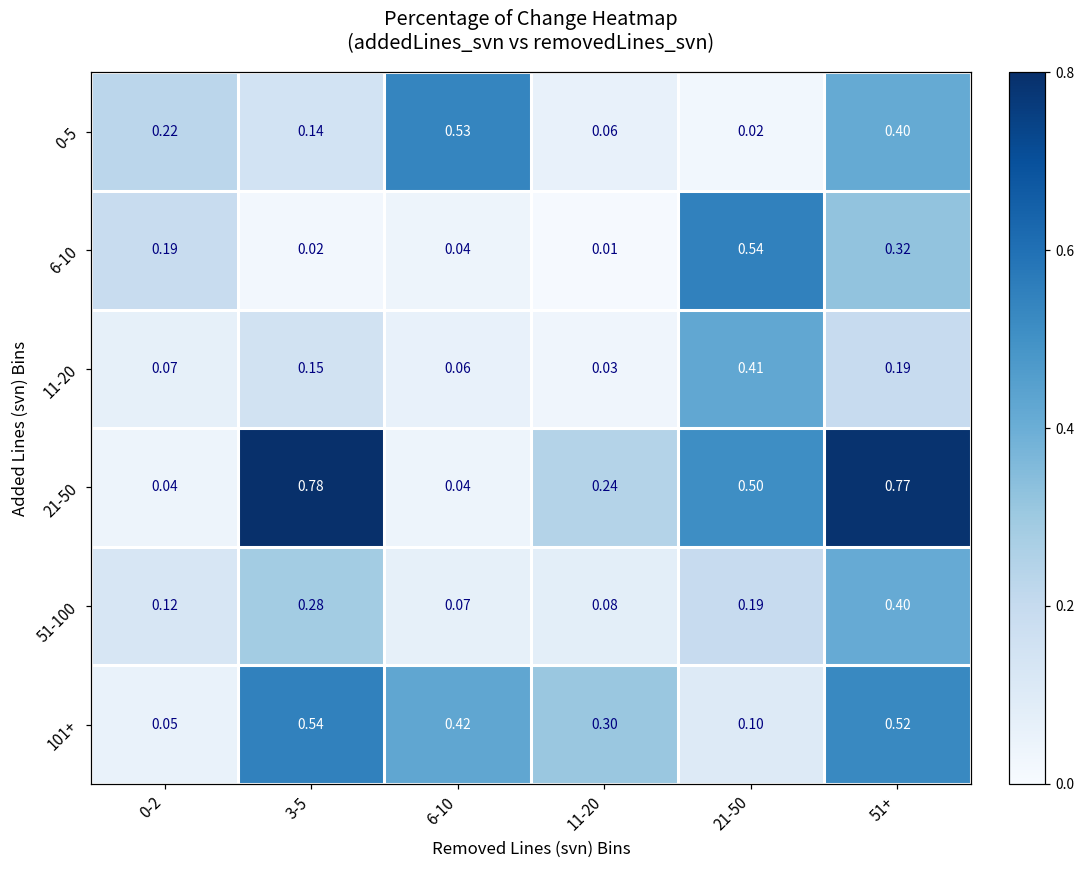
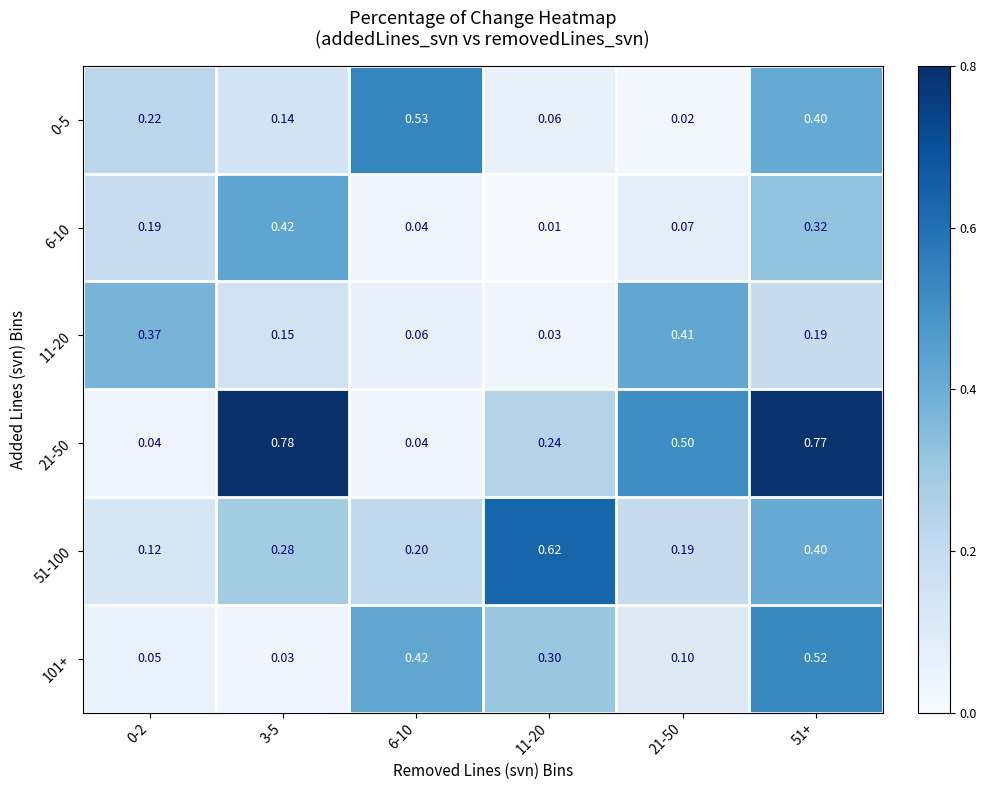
  {
    "0-5": {
      "0-2": 0.22,
      "3-5": 0.14,
      "6-10": 0.53,
      "11-20": 0.06,
      "21-50": 0.02,
      "51+": 0.40
    },
    "6-10": {
      "0-2": 0.19,
-     "3-5": 0.02,
+     "3-5": 0.42,
      "6-10": 0.04,
      "11-20": 0.01,
-     "21-50": 0.54,
+     "21-50": 0.07,
      "51+": 0.32
    },
    "11-20": {
-     "0-2": 0.07,
+     "0-2": 0.37,
      "3-5": 0.15,
      "6-10": 0.06,
      "11-20": 0.03,
      "21-50": 0.41,
      "51+": 0.19
    },
    "21-50": {
      "0-2": 0.04,
      "3-5": 0.78,
      "6-10": 0.04,
      "11-20": 0.24,
      "21-50": 0.50,
      "51+": 0.77
    },
    "51-100": {
      "0-2": 0.12,
      "3-5": 0.28,
-     "6-10": 0.07,
-     "11-20": 0.08,
+     "6-10": 0.20,
+     "11-20": 0.62,
      "21-50": 0.19,
      "51+": 0.40
    },
    "101+": {
      "0-2": 0.05,
-     "3-5": 0.54,
+     "3-5": 0.03,
      "6-10": 0.42,
      "11-20": 0.30,
      "21-50": 0.10,
      "51+": 0.52
    }
  }
